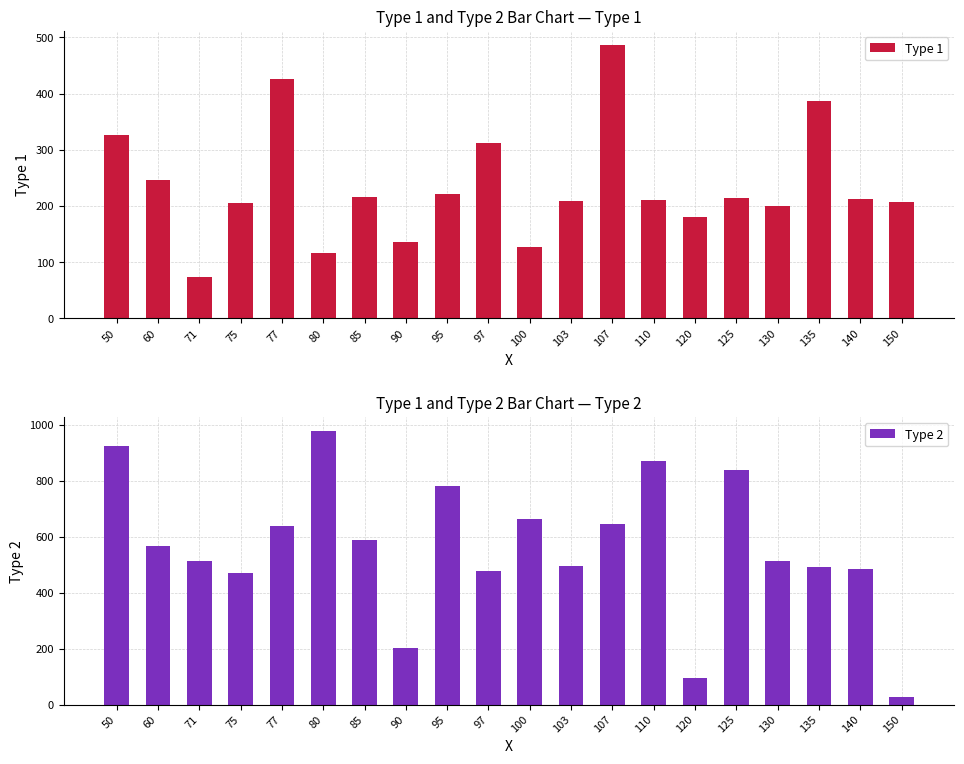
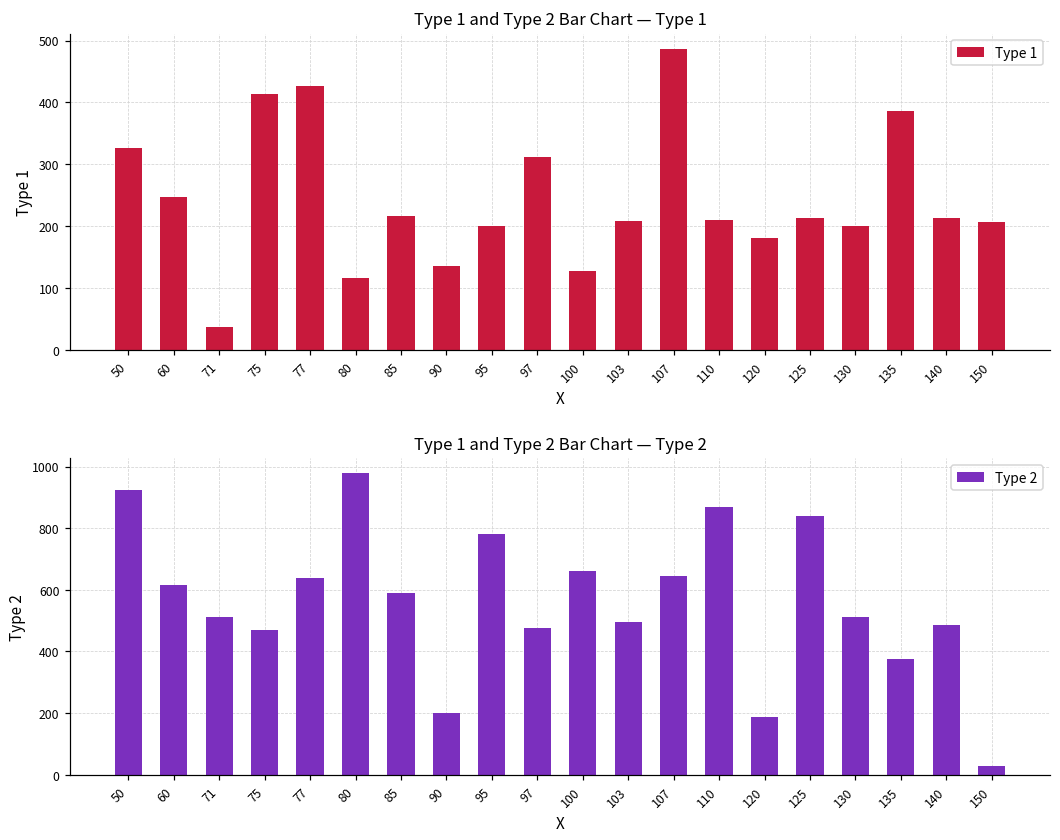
  {
    "Type 1 and Type 2 Bar Chart — Type 1": {
      "50": 330,
      "60": 250,
-     "71": 70,
-     "75": 210,
+     "71": 40,
+     "75": 410,
      "77": 430,
      "80": 120,
      "85": 220,
      "90": 140,
-     "95": 220,
+     "95": 200,
      "97": 310,
      "100": 130,
      "103": 210,
      "107": 490,
      "110": 210,
      "120": 180,
      "125": 210,
      "130": 200,
      "135": 390,
      "140": 210,
      "150": 210
    },
    "Type 1 and Type 2 Bar Chart — Type 2": {
      "50": 920,
-     "60": 570,
+     "60": 620,
      "71": 510,
      "75": 470,
      "77": 640,
      "80": 980,
      "85": 590,
      "90": 200,
      "95": 780,
      "97": 480,
      "100": 660,
      "103": 500,
      "107": 650,
      "110": 870,
-     "120": 100,
+     "120": 190,
      "125": 840,
      "130": 510,
-     "135": 490,
+     "135": 370,
      "140": 490,
      "150": 30
    }
  }
